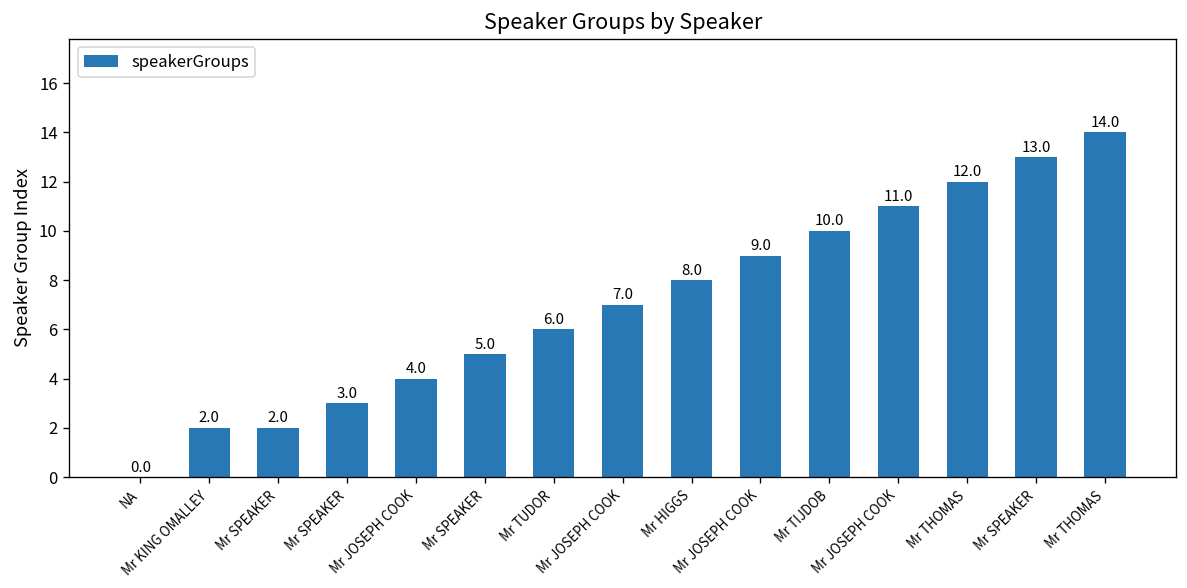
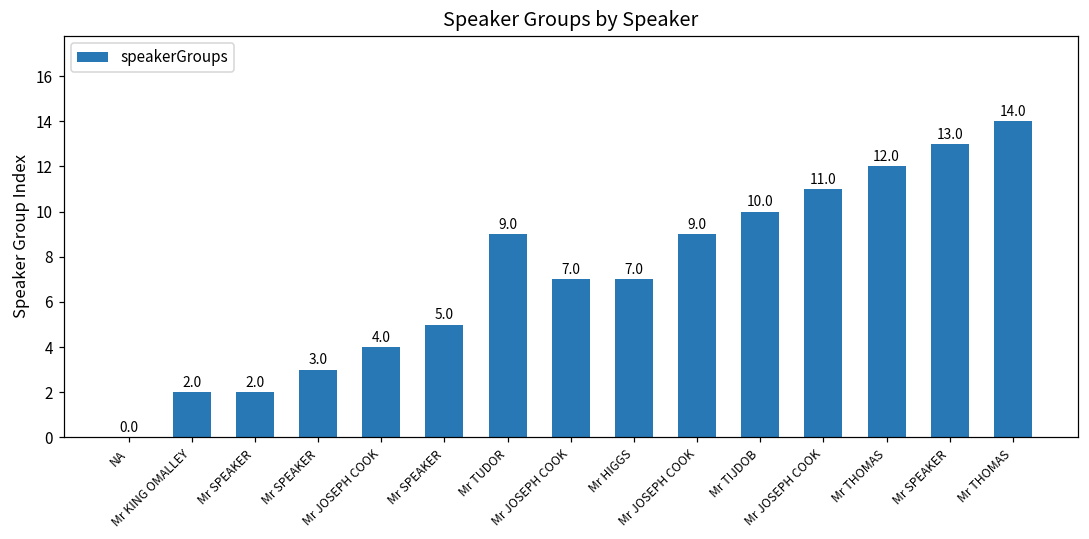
  {
    "NA": 0.0,
    "Mr KING OMALLEY": 2.0,
-   "Mr TUDOR": 6.0,
-   "Mr HIGGS": 8.0,
+   "Mr TUDOR": 9.0,
+   "Mr HIGGS": 7.0,
    "Mr TIJDOB": 10.0
  }
